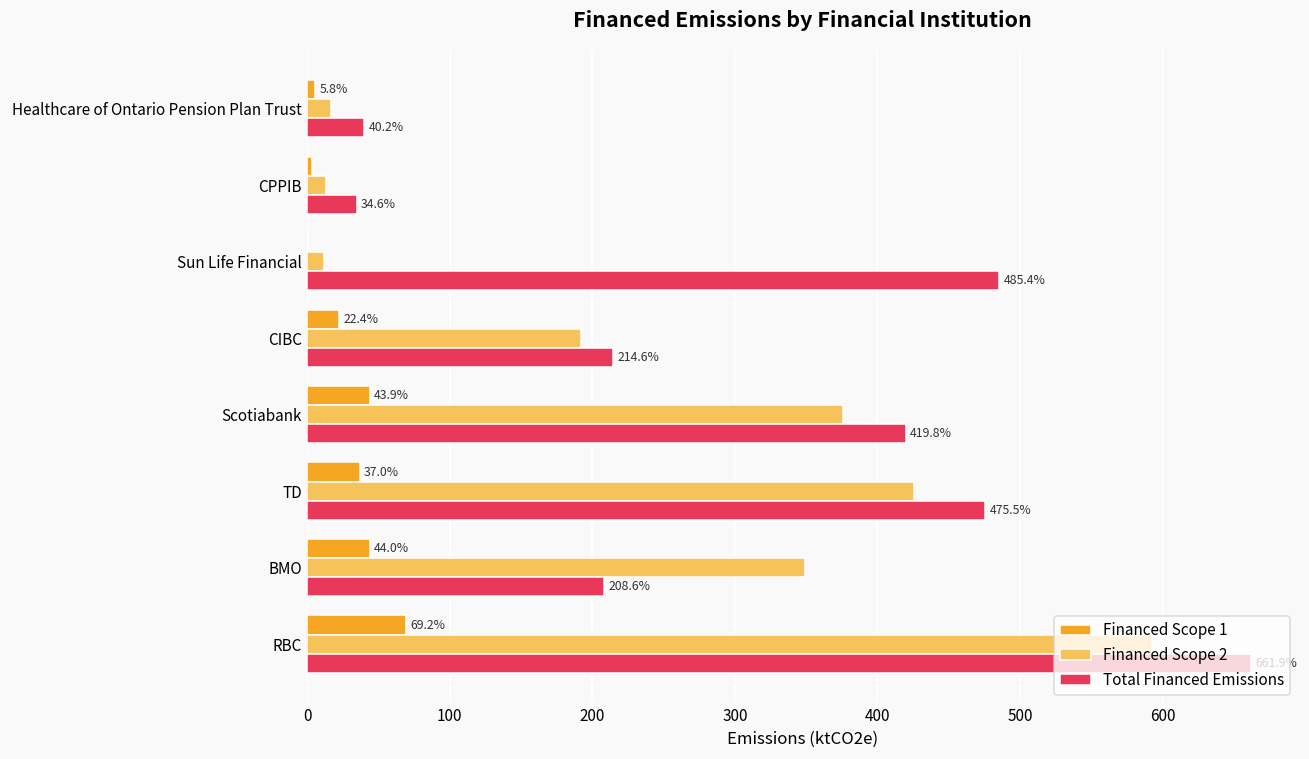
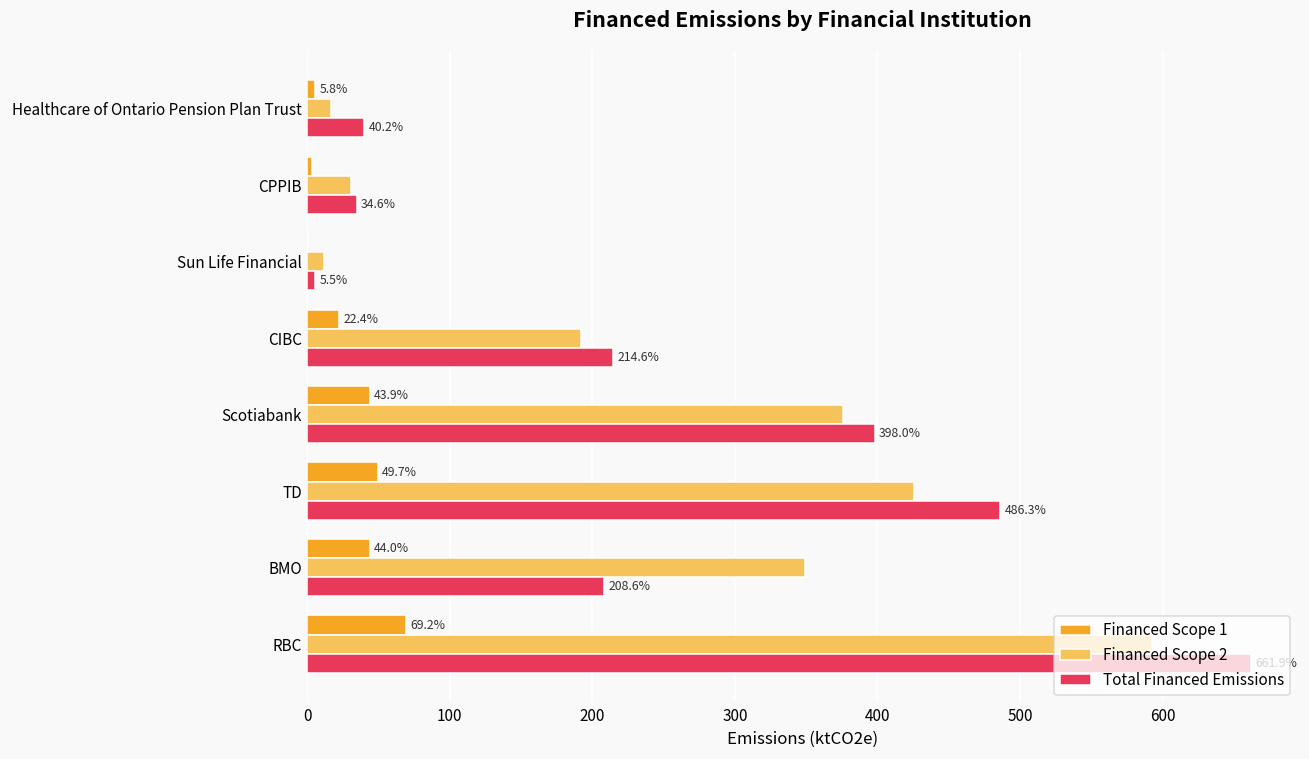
  {
    "Financed Scope 1": {
      "Healthcare of Ontario Pension Plan Trust": "5.8%",
      "CIBC": "22.4%",
      "Scotiabank": "43.9%",
-     "TD": "37.0%",
+     "TD": "49.7%",
      "BMO": "44.0%",
      "RBC": "69.2%"
    },
    "Financed Scope 2": {
      "Healthcare of Ontario Pension Plan Trust": "17",
-     "CPPIB": "13",
+     "CPPIB": "31",
      "Sun Life Financial": "12",
      "CIBC": "192",
      "Scotiabank": "376",
      "TD": "426",
      "BMO": "349"
    },
    "Total Financed Emissions": {
      "Healthcare of Ontario Pension Plan Trust": "40.2%",
      "CPPIB": "34.6%",
-     "Sun Life Financial": "485.4%",
+     "Sun Life Financial": "5.5%",
      "CIBC": "214.6%",
-     "Scotiabank": "419.8%",
-     "TD": "475.5%",
+     "Scotiabank": "398.0%",
+     "TD": "486.3%",
      "BMO": "208.6%"
    }
  }
